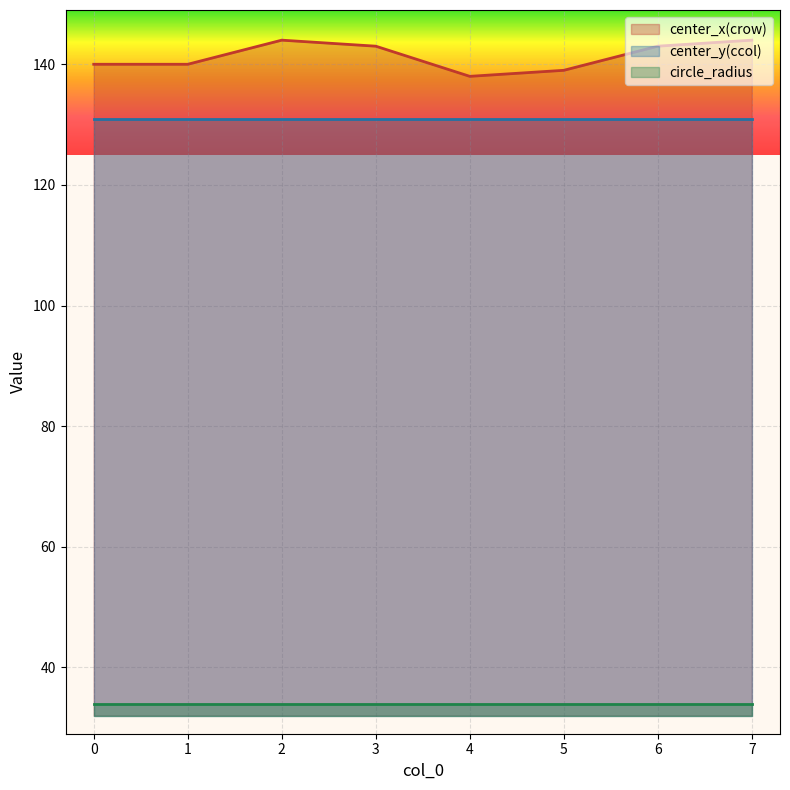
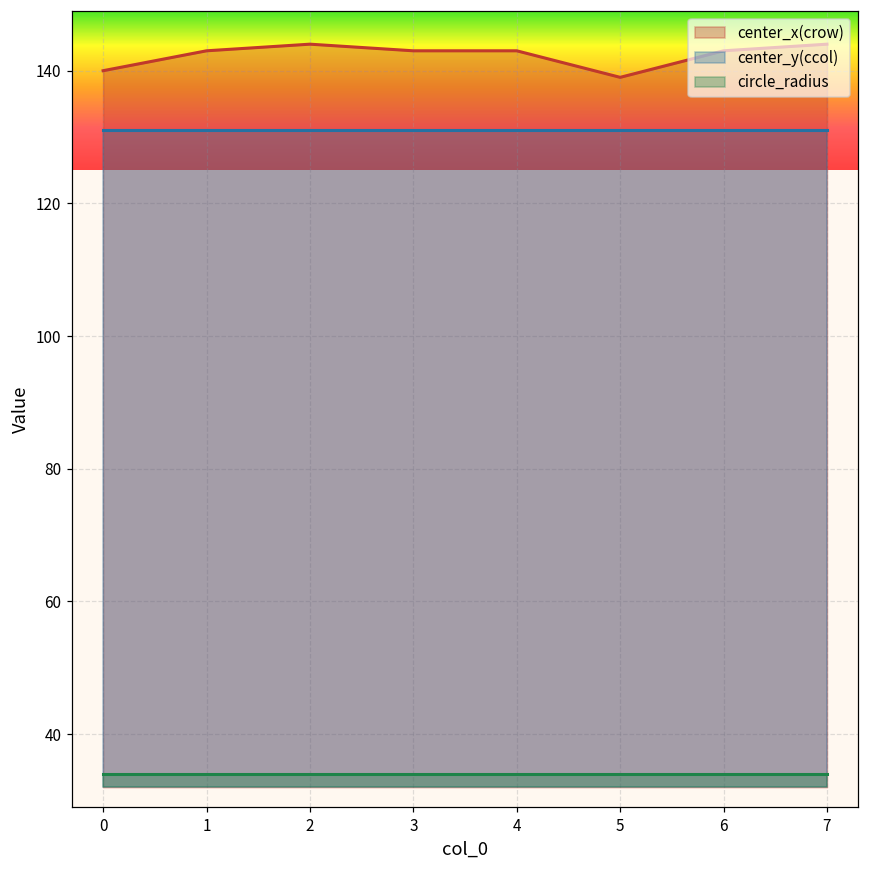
  {
    "center_x(crow)": {
      "0": 140,
-     "1": 140,
+     "1": 143,
      "2": 144,
      "3": 143,
-     "4": 138,
+     "4": 143,
      "5": 139
    }
  }
